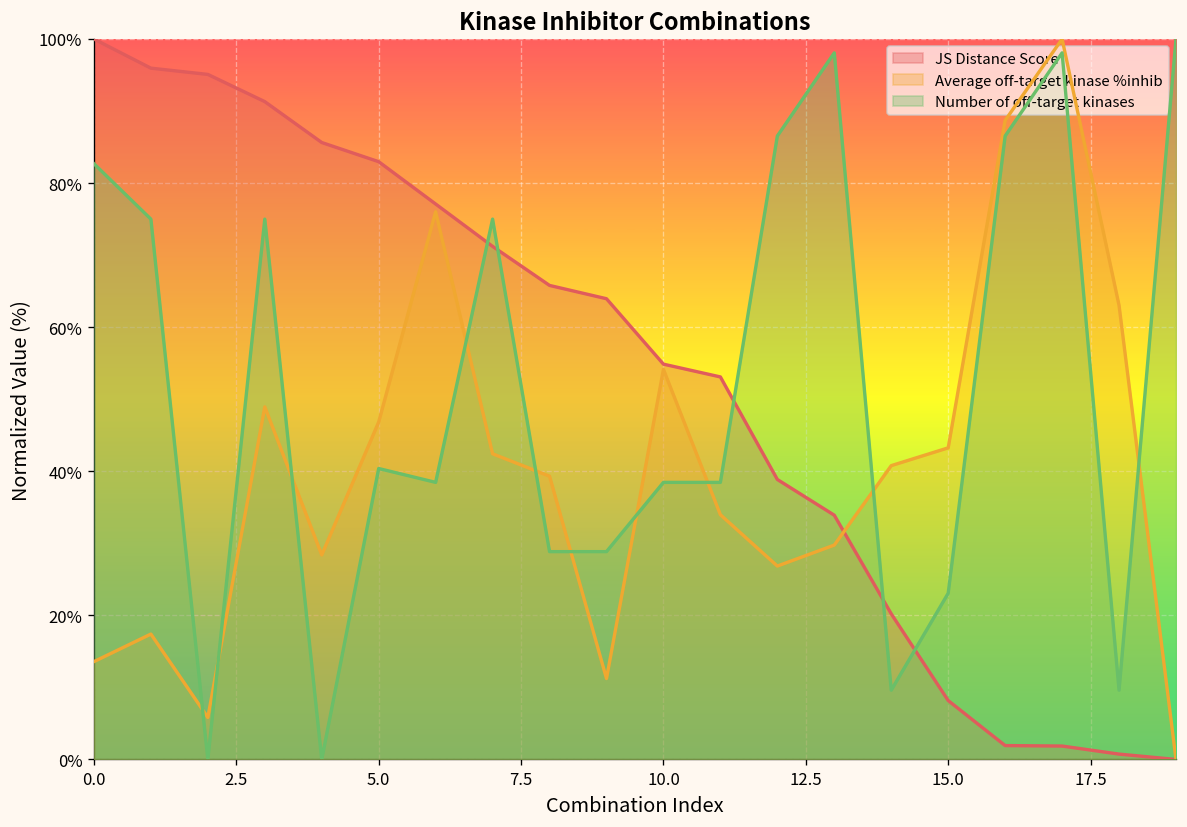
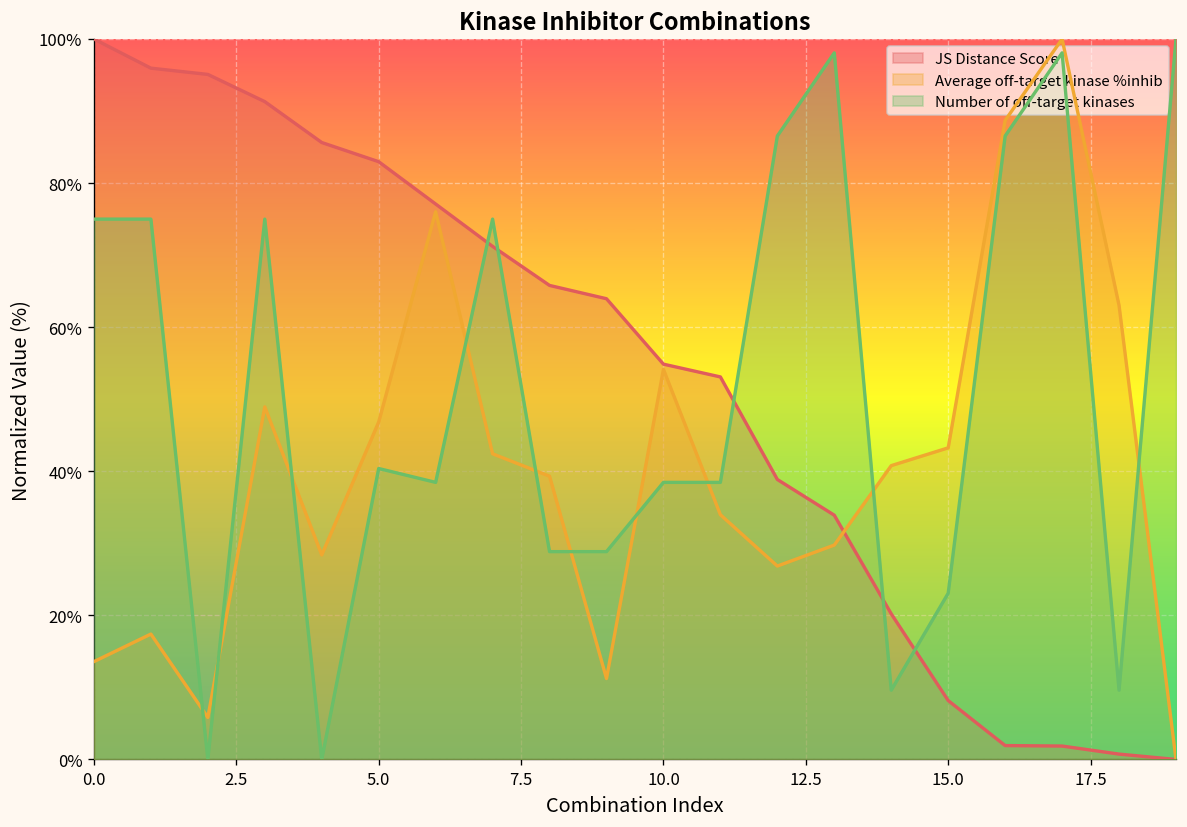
  {
    "Number of off-target kinases": {
-     "0.0": "83%",
+     "0.0": "75%",
      "5.0": "40%",
      "10.0": "38%",
      "15.0": "23%"
    }
  }
